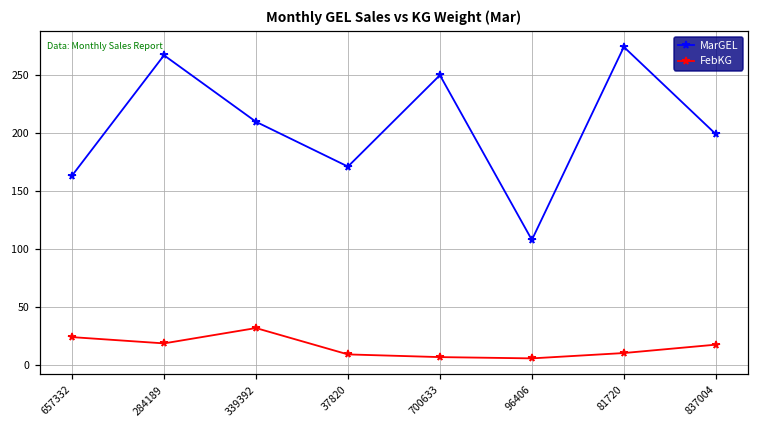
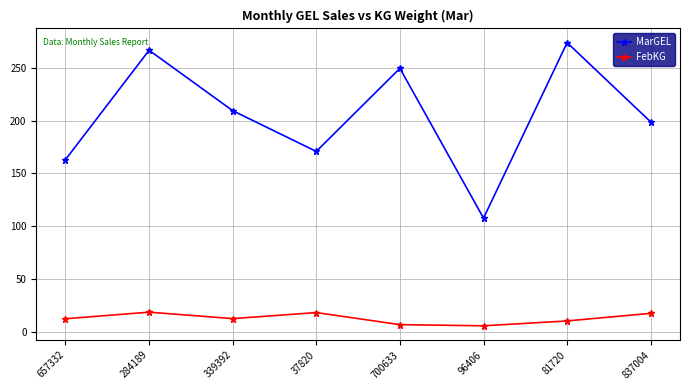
  {
    "MarGEL": {
      "657332": 163,
      "284189": 267,
      "339392": 210,
      "37820": 171,
      "700633": 250,
      "96406": 108,
      "81720": 274,
      "837004": 199
    },
    "FebKG": {
-     "657332": 24,
+     "657332": 12,
      "284189": 18,
-     "339392": 32,
-     "37820": 9,
+     "339392": 12,
+     "37820": 18,
      "700633": 7,
      "96406": 6,
      "81720": 10,
      "837004": 17
    }
  }
